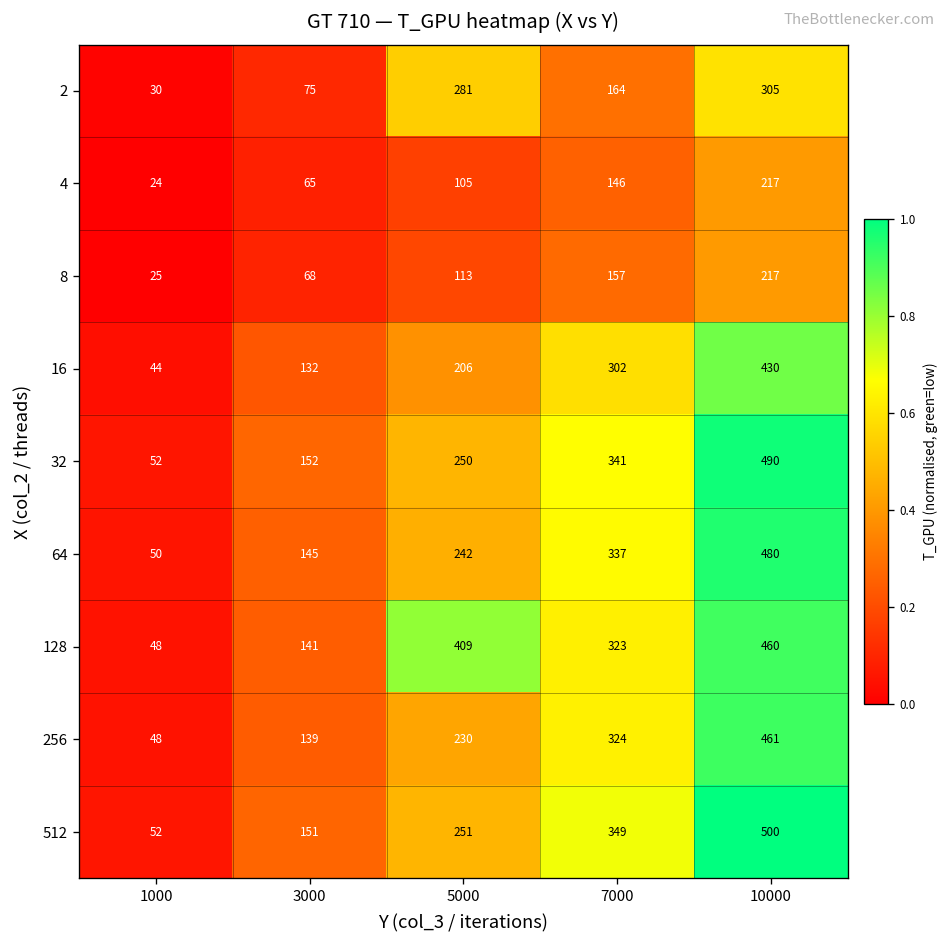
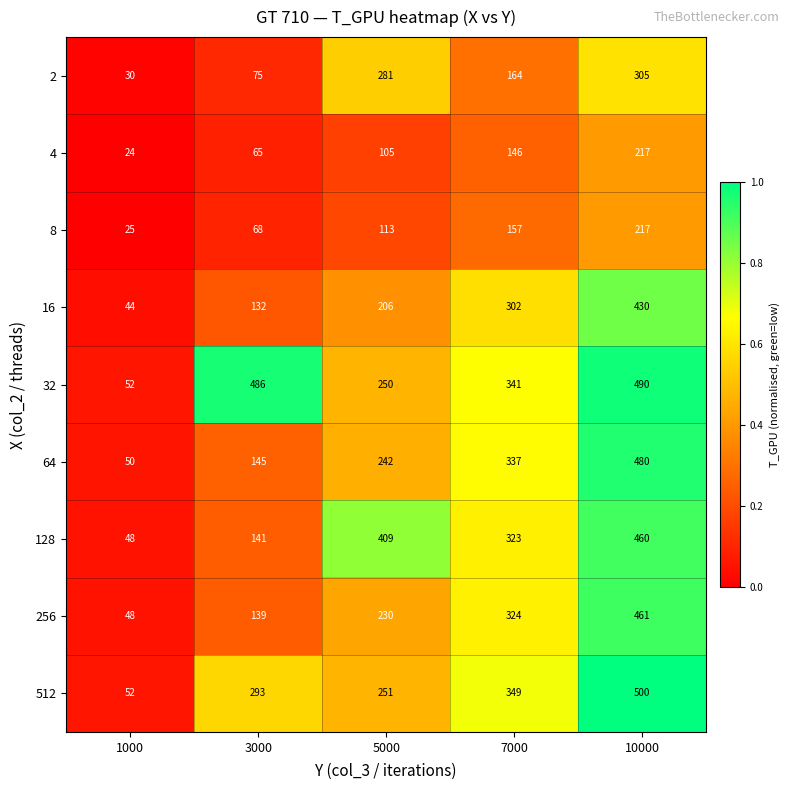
  {
    "2": {
      "1000": 30,
      "3000": 75,
      "5000": 281,
      "7000": 164,
      "10000": 305
    },
    "4": {
      "1000": 24,
      "3000": 65,
      "5000": 105,
      "7000": 146,
      "10000": 217
    },
    "8": {
      "1000": 25,
      "3000": 68,
      "5000": 113,
      "7000": 157,
      "10000": 217
    },
    "16": {
      "1000": 44,
      "3000": 132,
      "5000": 206,
      "7000": 302,
      "10000": 430
    },
    "32": {
      "1000": 52,
-     "3000": 152,
+     "3000": 486,
      "5000": 250,
      "7000": 341,
      "10000": 490
    },
    "64": {
      "1000": 50,
      "3000": 145,
      "5000": 242,
      "7000": 337,
      "10000": 480
    },
    "128": {
      "1000": 48,
      "3000": 141,
      "5000": 409,
      "7000": 323,
      "10000": 460
    },
    "256": {
      "1000": 48,
      "3000": 139,
      "5000": 230,
      "7000": 324,
      "10000": 461
    },
    "512": {
      "1000": 52,
-     "3000": 151,
+     "3000": 293,
      "5000": 251,
      "7000": 349,
      "10000": 500
    }
  }
